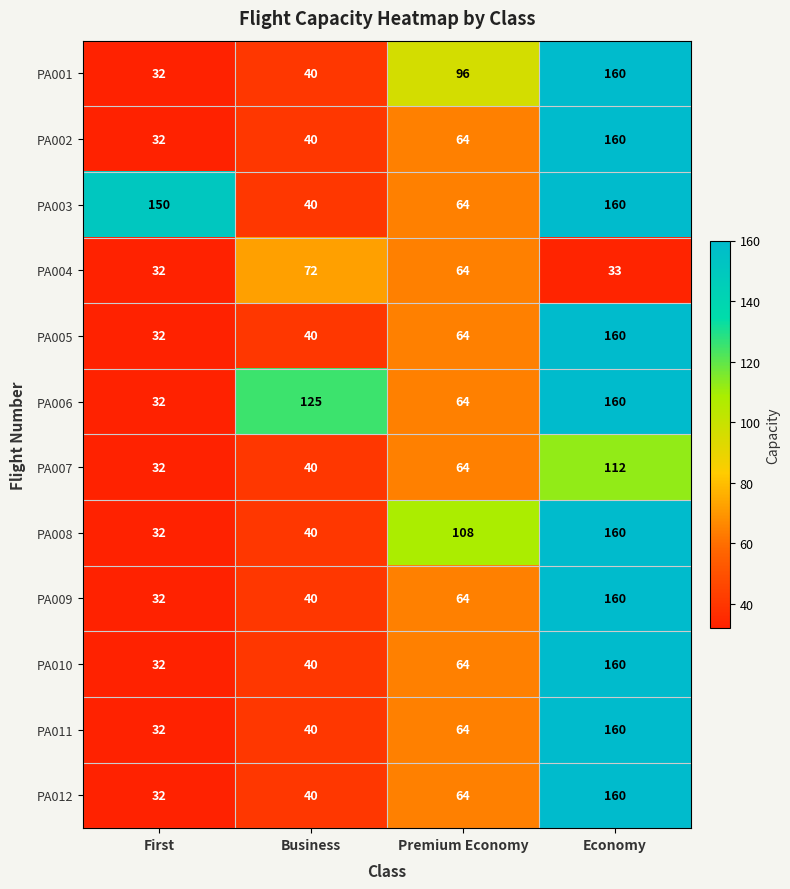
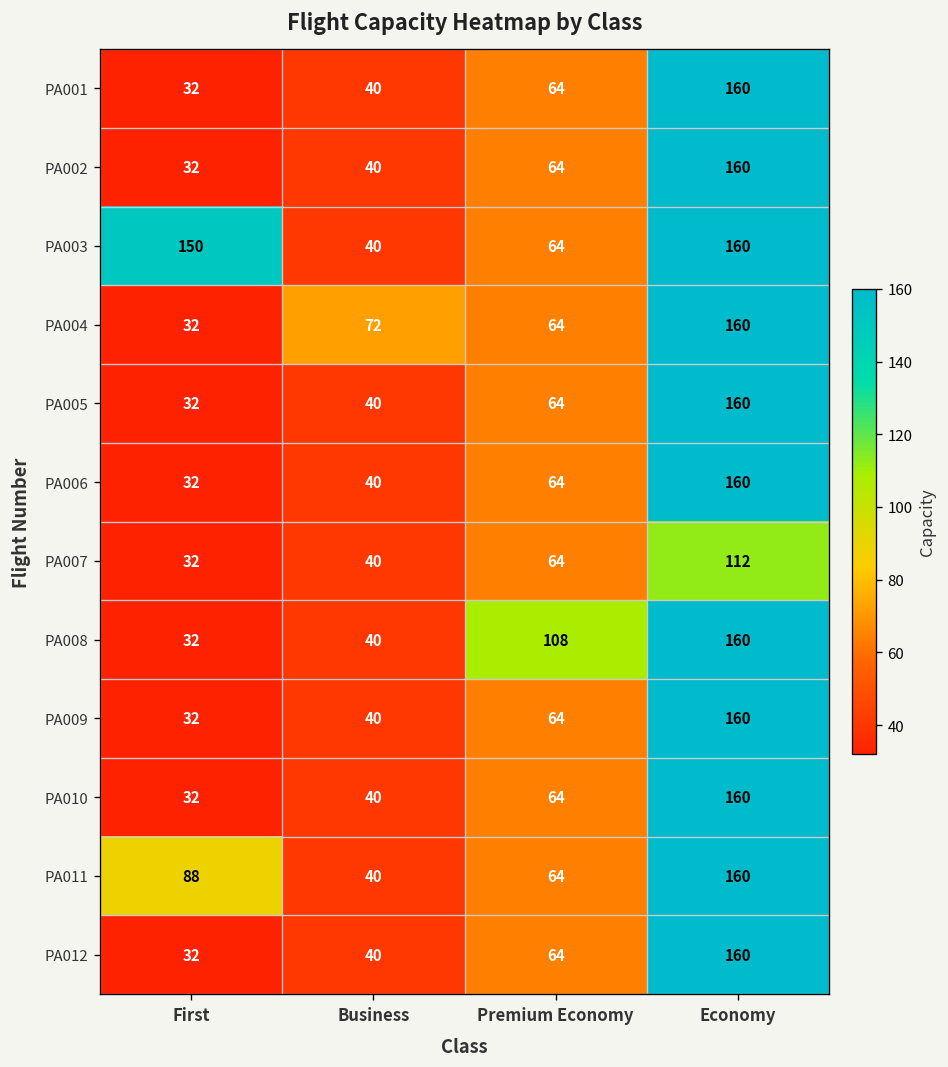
  {
    "PA001": {
      "First": 32,
      "Business": 40,
-     "Premium Economy": 96,
+     "Premium Economy": 64,
      "Economy": 160
    },
    "PA002": {
      "First": 32,
      "Business": 40,
      "Premium Economy": 64,
      "Economy": 160
    },
    "PA003": {
      "First": 150,
      "Business": 40,
      "Premium Economy": 64,
      "Economy": 160
    },
    "PA004": {
      "First": 32,
      "Business": 72,
      "Premium Economy": 64,
-     "Economy": 33
+     "Economy": 160
    },
    "PA005": {
      "First": 32,
      "Business": 40,
      "Premium Economy": 64,
      "Economy": 160
    },
    "PA006": {
      "First": 32,
-     "Business": 125,
+     "Business": 40,
      "Premium Economy": 64,
      "Economy": 160
    },
    "PA007": {
      "First": 32,
      "Business": 40,
      "Premium Economy": 64,
      "Economy": 112
    },
    "PA008": {
      "First": 32,
      "Business": 40,
      "Premium Economy": 108,
      "Economy": 160
    },
    "PA009": {
      "First": 32,
      "Business": 40,
      "Premium Economy": 64,
      "Economy": 160
    },
    "PA010": {
      "First": 32,
      "Business": 40,
      "Premium Economy": 64,
      "Economy": 160
    },
    "PA011": {
-     "First": 32,
+     "First": 88,
      "Business": 40,
      "Premium Economy": 64,
      "Economy": 160
    },
    "PA012": {
      "First": 32,
      "Business": 40,
      "Premium Economy": 64,
      "Economy": 160
    }
  }
